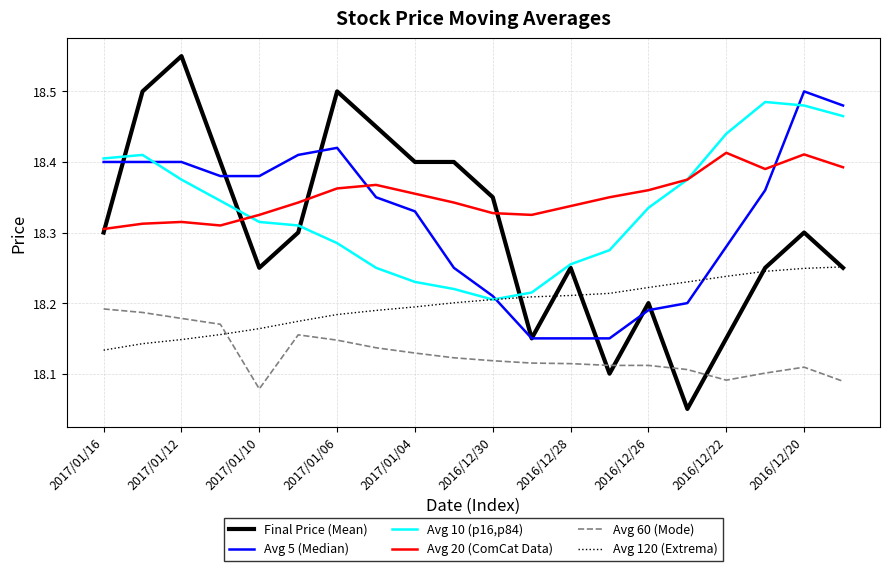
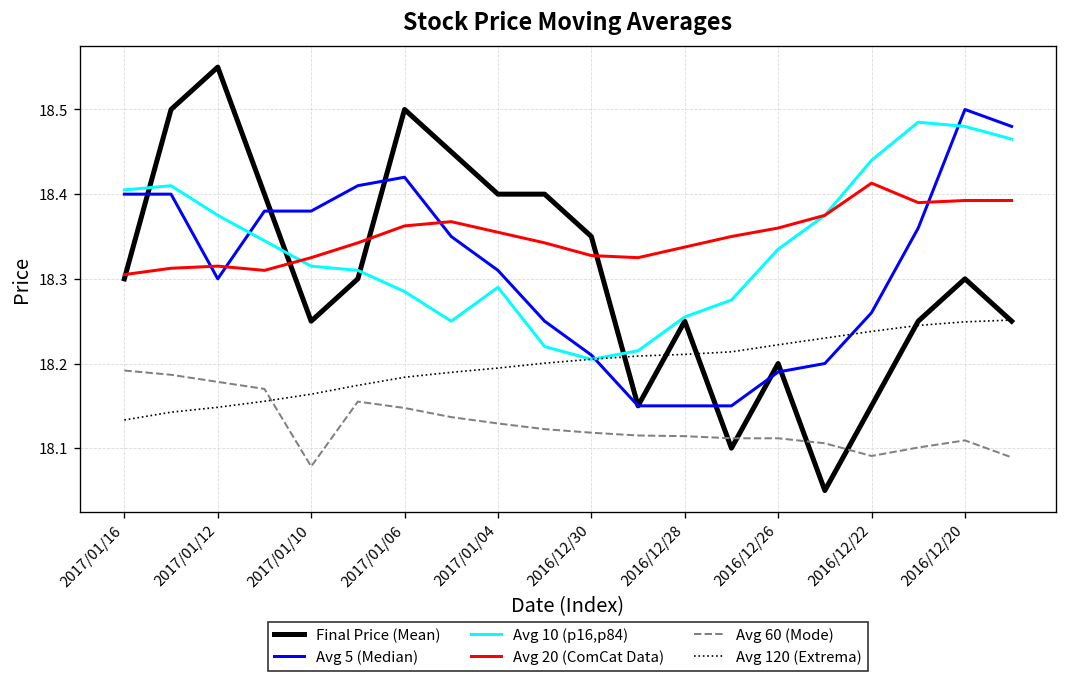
  {
    "Avg 5 (Median)": {
      "2017/01/16": 18.40,
-     "2017/01/12": 18.4,
+     "2017/01/12": 18.3,
      "2017/01/10": 18.38,
      "2017/01/06": 18.42,
-     "2017/01/04": 18.33,
+     "2017/01/04": 18.31,
      "2016/12/30": 18.21,
      "2016/12/28": 18.15,
      "2016/12/26": 18.19,
-     "2016/12/22": 18.28,
+     "2016/12/22": 18.26,
      "2016/12/20": 18.50
    },
    "Avg 10 (p16,p84)": {
      "2017/01/16": 18.41,
      "2017/01/12": 18.38,
      "2017/01/10": 18.32,
      "2017/01/06": 18.29,
-     "2017/01/04": 18.23,
+     "2017/01/04": 18.29,
      "2016/12/28": 18.26,
      "2016/12/26": 18.34,
      "2016/12/22": 18.44,
      "2016/12/20": 18.48
    },
    "Avg 20 (ComCat Data)": {
      "2017/01/16": 18.31,
      "2017/01/12": 18.32,
      "2017/01/10": 18.33,
      "2017/01/06": 18.36,
      "2017/01/04": 18.36,
      "2016/12/30": 18.33,
      "2016/12/28": 18.34,
      "2016/12/26": 18.36,
      "2016/12/22": 18.41,
-     "2016/12/20": 18.41
+     "2016/12/20": 18.39
    },
    "Avg 60 (Mode)": {
      "2017/01/16": 18.19,
      "2017/01/12": 18.18,
      "2017/01/10": 18.08,
      "2017/01/06": 18.15,
      "2017/01/04": 18.13,
      "2016/12/30": 18.12,
      "2016/12/28": 18.11,
      "2016/12/26": 18.11,
      "2016/12/22": 18.09,
      "2016/12/20": 18.11
    }
  }
